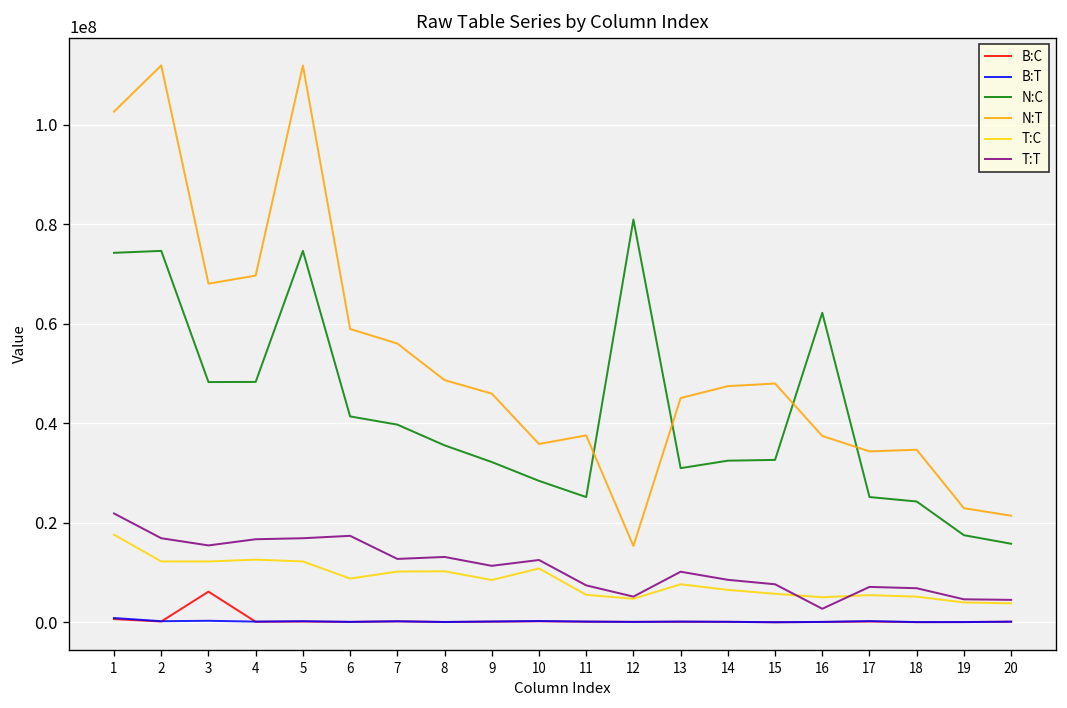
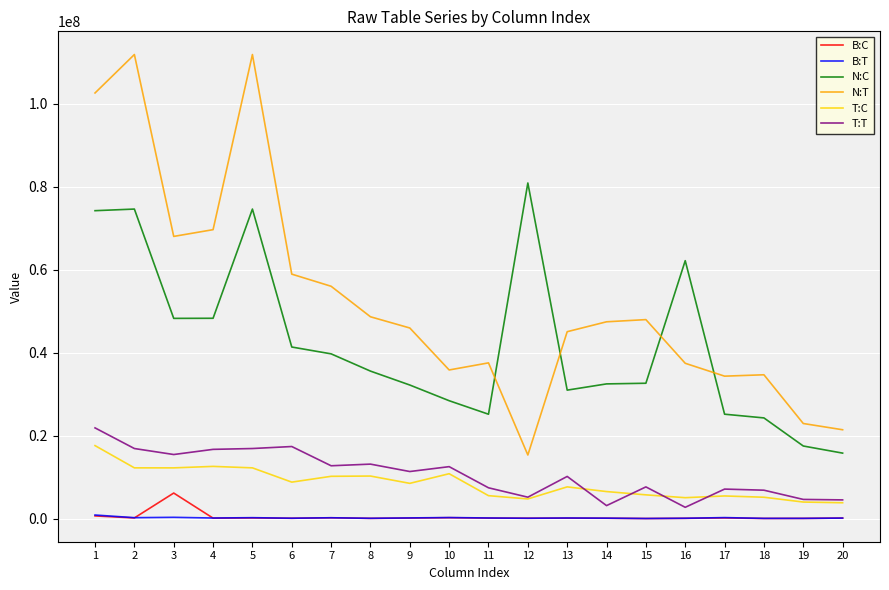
  {
    "B:C": {
      "3": 6000000
    },
    "B:T": {
      "3": 0
    },
    "N:C": {
      "1": 74000000,
      "2": 75000000,
      "3": 48000000,
      "4": 48000000,
      "5": 75000000,
      "6": 41000000,
      "7": 40000000,
      "8": 36000000,
      "9": 32000000,
      "10": 28000000,
      "11": 25000000,
      "12": 81000000,
      "13": 31000000,
      "14": 32000000,
      "15": 33000000,
      "16": 62000000,
      "17": 25000000,
      "18": 24000000,
      "19": 18000000,
      "20": 16000000
    },
    "T:T": {
      "1": 22000000,
      "2": 17000000,
      "3": 15000000,
      "4": 17000000,
      "5": 17000000,
      "6": 17000000,
      "7": 13000000,
      "8": 13000000,
      "9": 11000000,
      "10": 13000000,
      "11": 7000000,
      "13": 10000000,
-     "14": 9000000,
+     "14": 3000000,
      "15": 8000000,
      "16": 3000000,
      "17": 7000000,
      "18": 7000000,
      "19": 5000000,
      "20": 5000000
    }
  }
